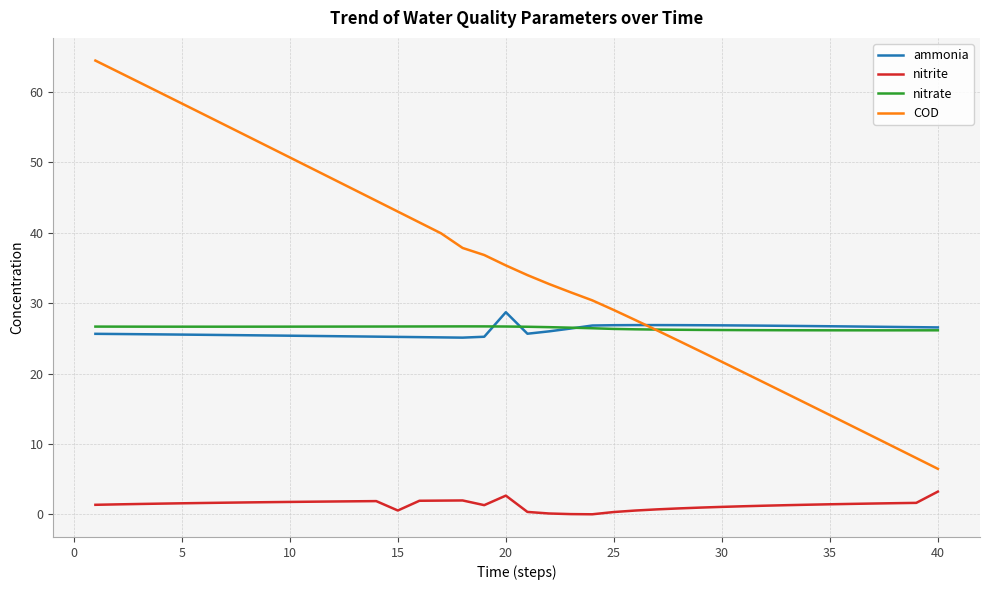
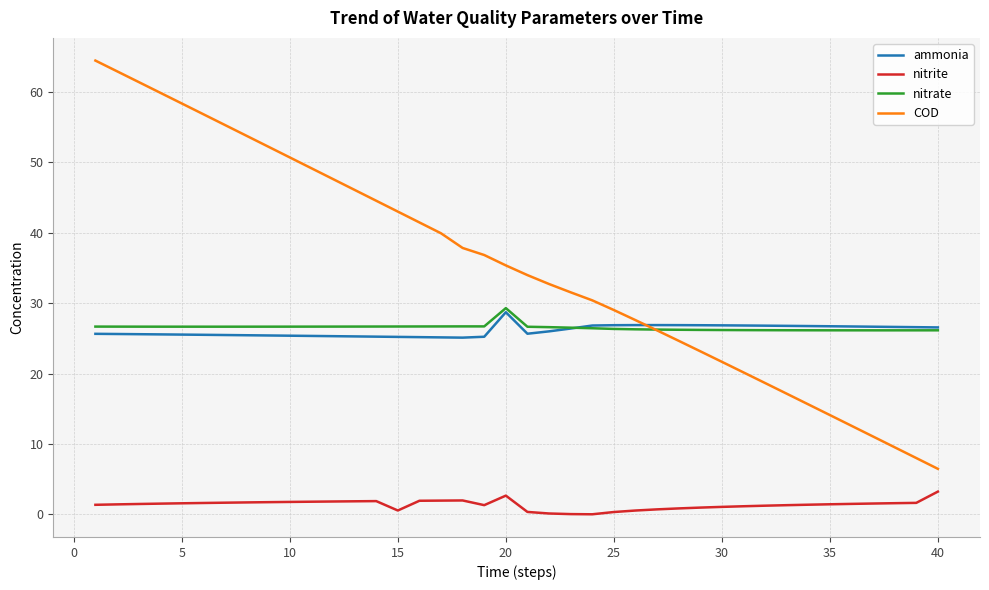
  {
    "ammonia": {
      "5": 26,
      "10": 25,
      "15": 25,
      "20": 29,
      "25": 27,
      "30": 27,
      "35": 27,
      "40": 27
    },
    "nitrite": {
      "5": 2,
      "10": 2,
      "15": 1,
      "20": 3,
      "25": 0,
      "30": 1,
      "35": 1,
      "40": 3
    },
    "nitrate": {
      "5": 27,
      "10": 27,
      "15": 27,
-     "20": 27,
+     "20": 29,
      "25": 26,
      "30": 26,
      "35": 26,
      "40": 26
    },
    "COD": {
      "5": 58,
      "10": 51,
      "15": 43,
      "20": 35,
      "25": 29,
      "30": 22,
      "35": 14,
      "40": 6
    }
  }
